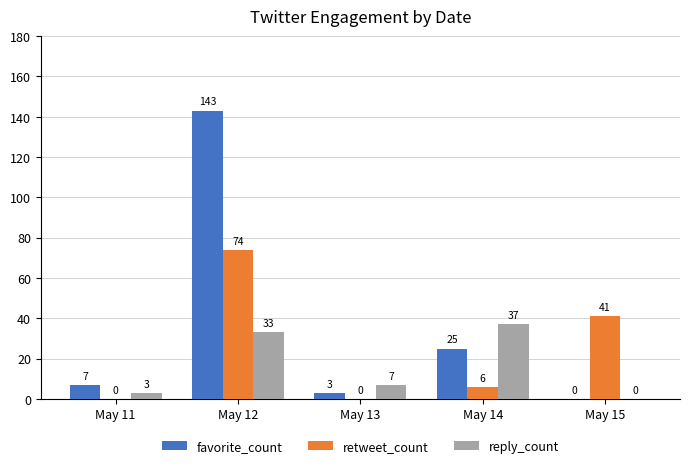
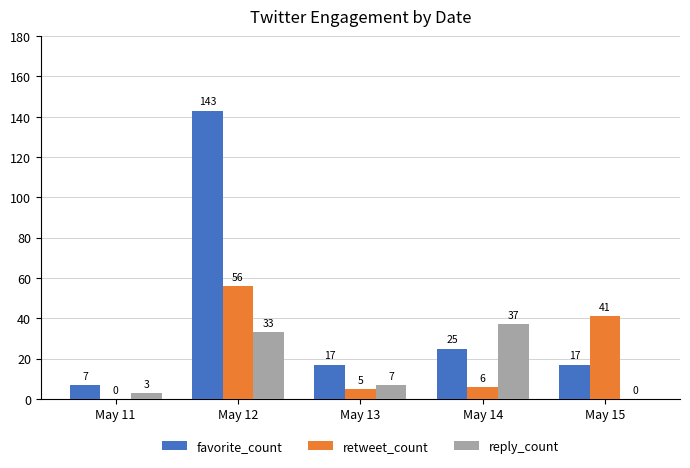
  {
    "favorite_count": {
      "May 11": 7,
      "May 12": 143,
-     "May 13": 3,
+     "May 13": 17,
      "May 14": 25,
-     "May 15": 0
+     "May 15": 17
    },
    "retweet_count": {
      "May 11": 0,
-     "May 12": 74,
-     "May 13": 0,
+     "May 12": 56,
+     "May 13": 5,
      "May 14": 6,
      "May 15": 41
    },
    "reply_count": {
      "May 11": 3,
      "May 12": 33,
      "May 13": 7,
      "May 14": 37,
      "May 15": 0
    }
  }
